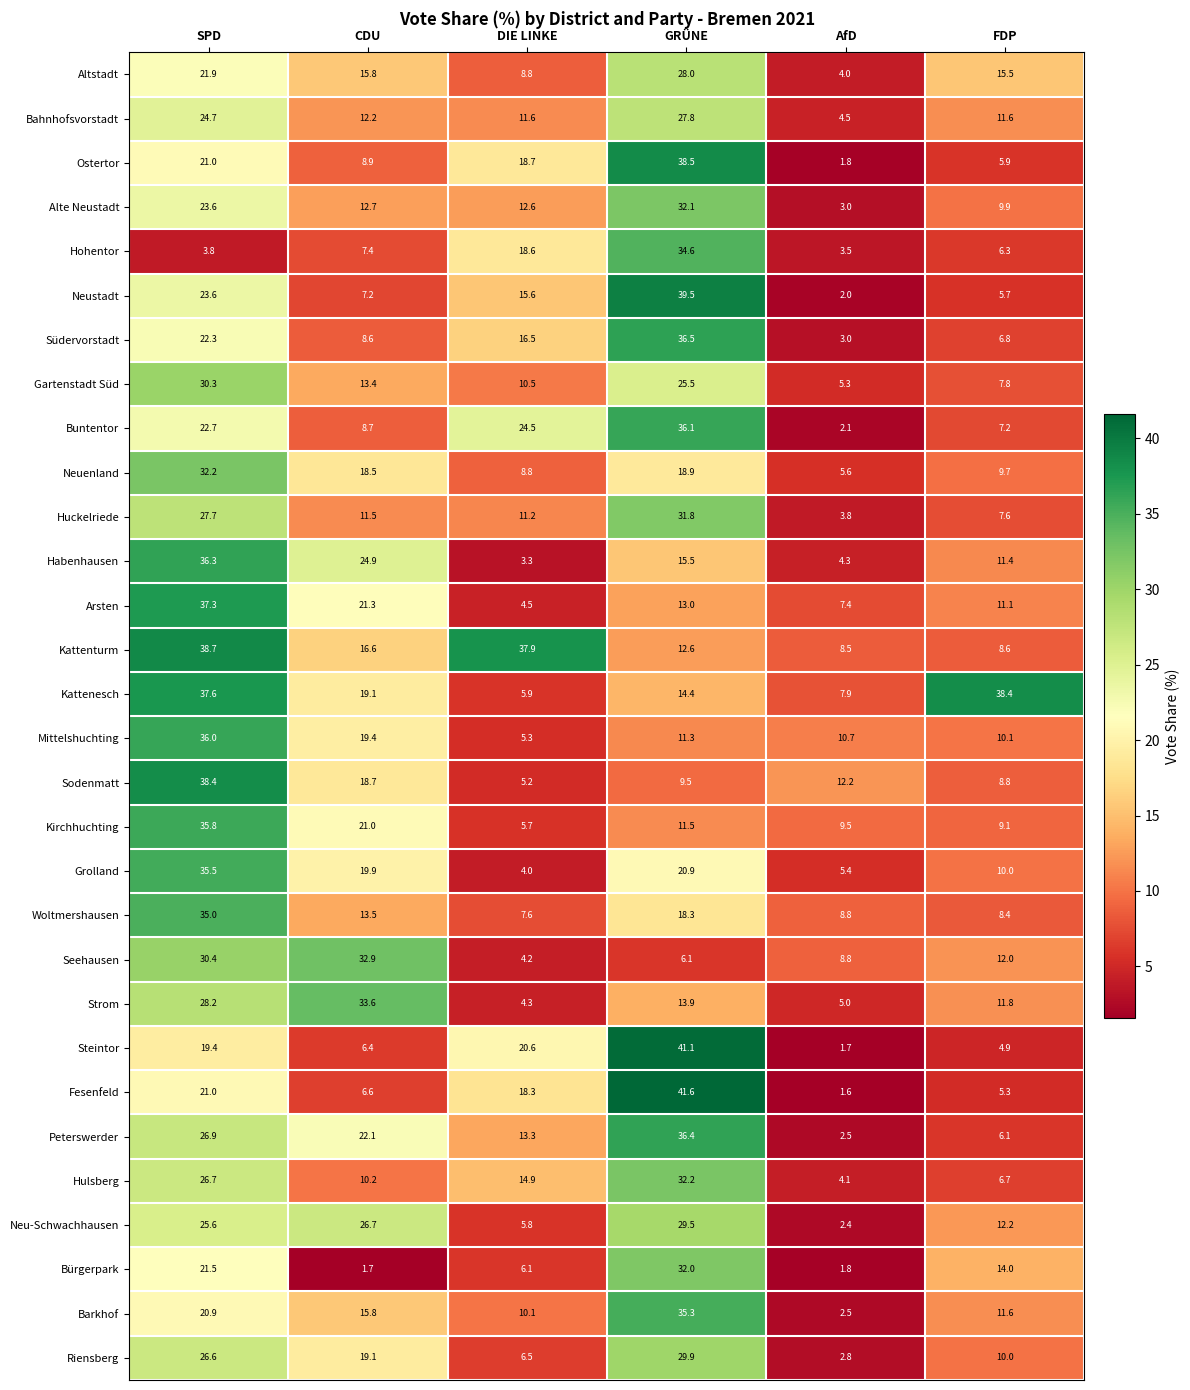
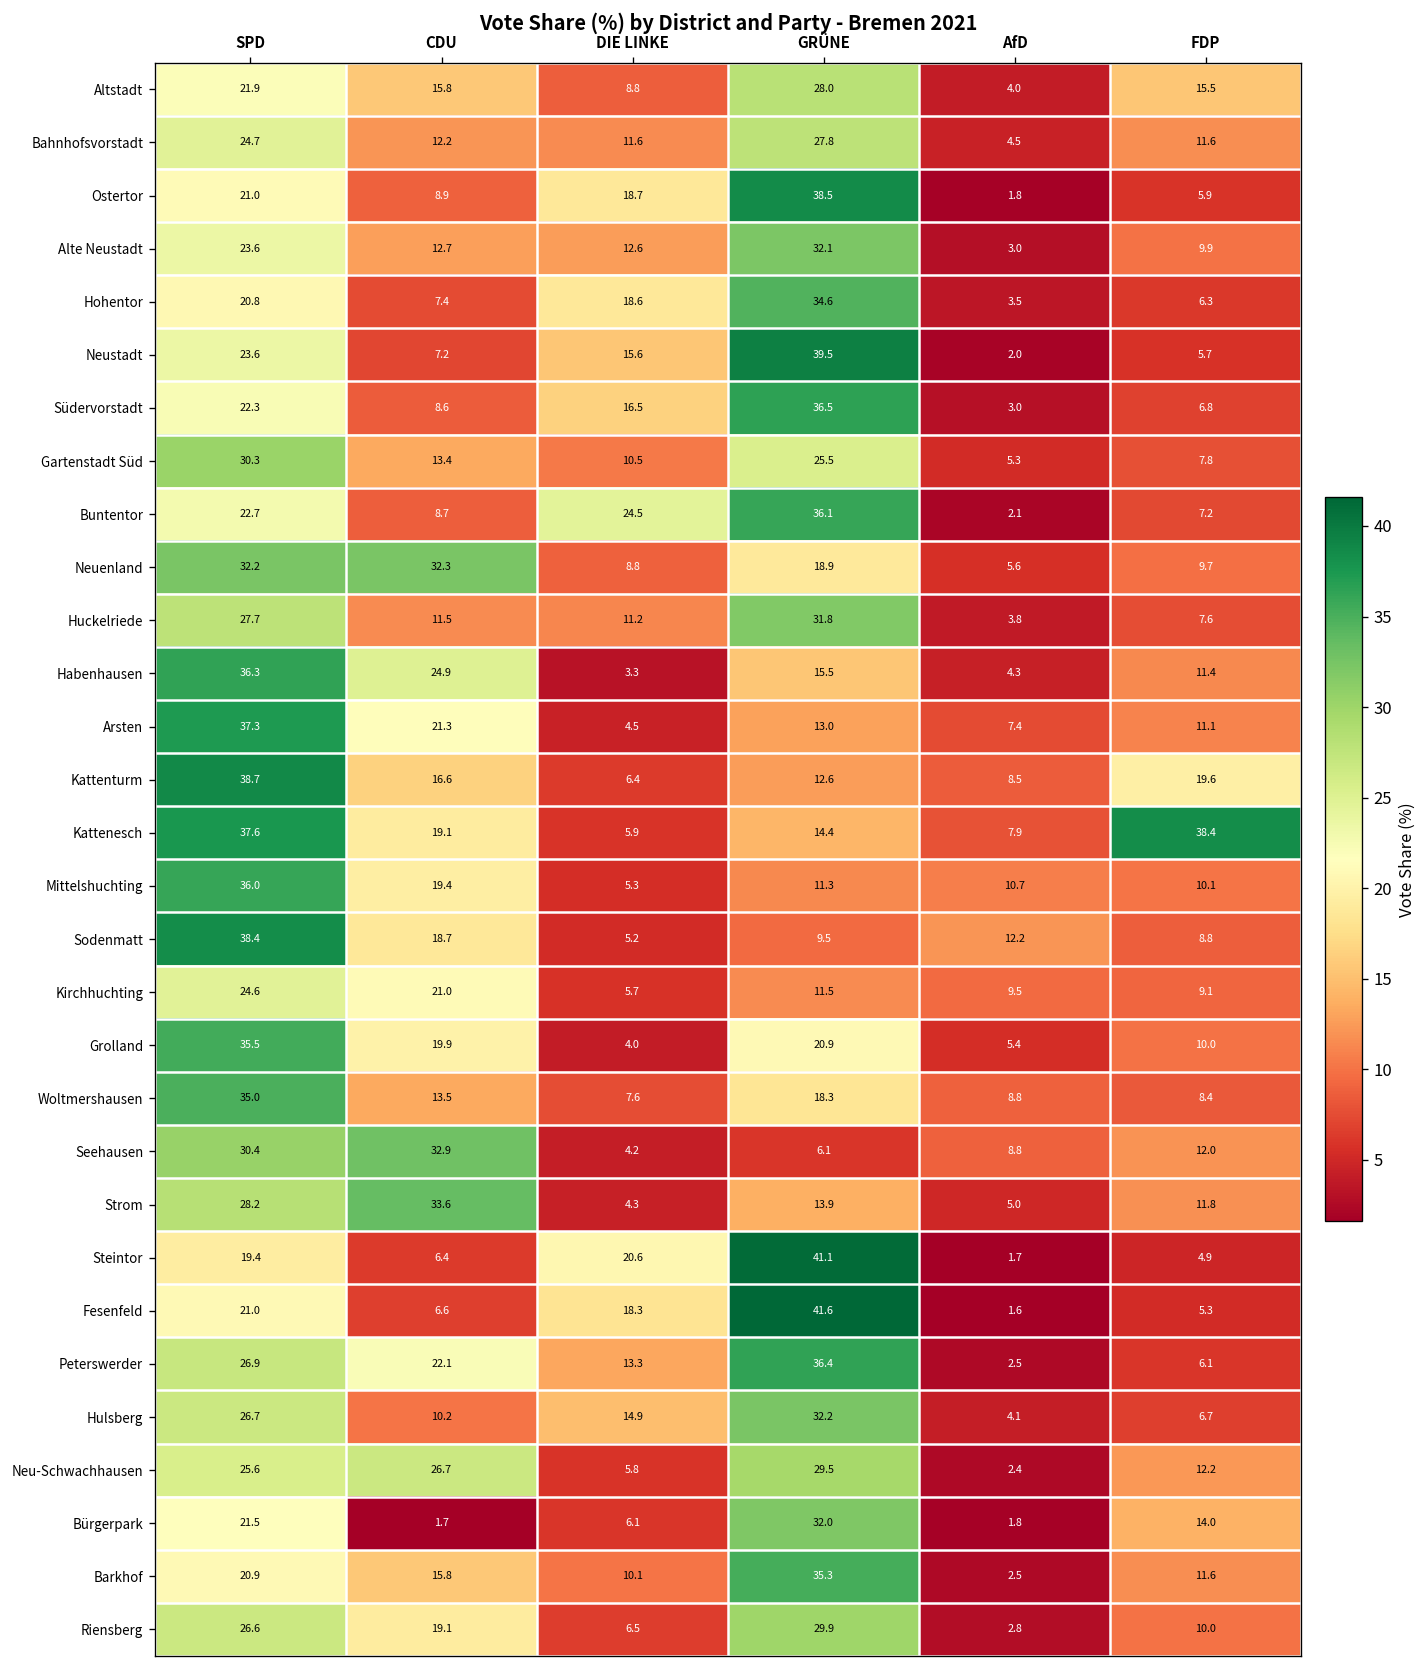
  {
    "Altstadt": {
      "SPD": 21.9,
      "CDU": 15.8,
      "DIE LINKE": 8.8,
      "GRÜNE": 28.0,
      "AfD": 4.0,
      "FDP": 15.5
    },
    "Bahnhofsvorstadt": {
      "SPD": 24.7,
      "CDU": 12.2,
      "DIE LINKE": 11.6,
      "GRÜNE": 27.8,
      "AfD": 4.5,
      "FDP": 11.6
    },
    "Ostertor": {
      "SPD": 21.0,
      "CDU": 8.9,
      "DIE LINKE": 18.7,
      "GRÜNE": 38.5,
      "AfD": 1.8,
      "FDP": 5.9
    },
    "Alte Neustadt": {
      "SPD": 23.6,
      "CDU": 12.7,
      "DIE LINKE": 12.6,
      "GRÜNE": 32.1,
      "AfD": 3.0,
      "FDP": 9.9
    },
    "Hohentor": {
-     "SPD": 3.8,
+     "SPD": 20.8,
      "CDU": 7.4,
      "DIE LINKE": 18.6,
      "GRÜNE": 34.6,
      "AfD": 3.5,
      "FDP": 6.3
    },
    "Neustadt": {
      "SPD": 23.6,
      "CDU": 7.2,
      "DIE LINKE": 15.6,
      "GRÜNE": 39.5,
      "AfD": 2.0,
      "FDP": 5.7
    },
    "Südervorstadt": {
      "SPD": 22.3,
      "CDU": 8.6,
      "DIE LINKE": 16.5,
      "GRÜNE": 36.5,
      "AfD": 3.0,
      "FDP": 6.8
    },
    "Gartenstadt Süd": {
      "SPD": 30.3,
      "CDU": 13.4,
      "DIE LINKE": 10.5,
      "GRÜNE": 25.5,
      "AfD": 5.3,
      "FDP": 7.8
    },
    "Buntentor": {
      "SPD": 22.7,
      "CDU": 8.7,
      "DIE LINKE": 24.5,
      "GRÜNE": 36.1,
      "AfD": 2.1,
      "FDP": 7.2
    },
    "Neuenland": {
      "SPD": 32.2,
-     "CDU": 18.5,
+     "CDU": 32.3,
      "DIE LINKE": 8.8,
      "GRÜNE": 18.9,
      "AfD": 5.6,
      "FDP": 9.7
    },
    "Huckelriede": {
      "SPD": 27.7,
      "CDU": 11.5,
      "DIE LINKE": 11.2,
      "GRÜNE": 31.8,
      "AfD": 3.8,
      "FDP": 7.6
    },
    "Habenhausen": {
      "SPD": 36.3,
      "CDU": 24.9,
      "DIE LINKE": 3.3,
      "GRÜNE": 15.5,
      "AfD": 4.3,
      "FDP": 11.4
    },
    "Arsten": {
      "SPD": 37.3,
      "CDU": 21.3,
      "DIE LINKE": 4.5,
      "GRÜNE": 13.0,
      "AfD": 7.4,
      "FDP": 11.1
    },
    "Kattenturm": {
      "SPD": 38.7,
      "CDU": 16.6,
-     "DIE LINKE": 37.9,
+     "DIE LINKE": 6.4,
      "GRÜNE": 12.6,
      "AfD": 8.5,
-     "FDP": 8.6
+     "FDP": 19.6
    },
    "Kattenesch": {
      "SPD": 37.6,
      "CDU": 19.1,
      "DIE LINKE": 5.9,
      "GRÜNE": 14.4,
      "AfD": 7.9,
      "FDP": 38.4
    },
    "Mittelshuchting": {
      "SPD": 36.0,
      "CDU": 19.4,
      "DIE LINKE": 5.3,
      "GRÜNE": 11.3,
      "AfD": 10.7,
      "FDP": 10.1
    },
    "Sodenmatt": {
      "SPD": 38.4,
      "CDU": 18.7,
      "DIE LINKE": 5.2,
      "GRÜNE": 9.5,
      "AfD": 12.2,
      "FDP": 8.8
    },
    "Kirchhuchting": {
-     "SPD": 35.8,
+     "SPD": 24.6,
      "CDU": 21.0,
      "DIE LINKE": 5.7,
      "GRÜNE": 11.5,
      "AfD": 9.5,
      "FDP": 9.1
    },
    "Grolland": {
      "SPD": 35.5,
      "CDU": 19.9,
      "DIE LINKE": 4.0,
      "GRÜNE": 20.9,
      "AfD": 5.4,
      "FDP": 10.0
    },
    "Woltmershausen": {
      "SPD": 35.0,
      "CDU": 13.5,
      "DIE LINKE": 7.6,
      "GRÜNE": 18.3,
      "AfD": 8.8,
      "FDP": 8.4
    },
    "Seehausen": {
      "SPD": 30.4,
      "CDU": 32.9,
      "DIE LINKE": 4.2,
      "GRÜNE": 6.1,
      "AfD": 8.8,
      "FDP": 12.0
    },
    "Strom": {
      "SPD": 28.2,
      "CDU": 33.6,
      "DIE LINKE": 4.3,
      "GRÜNE": 13.9,
      "AfD": 5.0,
      "FDP": 11.8
    },
    "Steintor": {
      "SPD": 19.4,
      "CDU": 6.4,
      "DIE LINKE": 20.6,
      "GRÜNE": 41.1,
      "AfD": 1.7,
      "FDP": 4.9
    },
    "Fesenfeld": {
      "SPD": 21.0,
      "CDU": 6.6,
      "DIE LINKE": 18.3,
      "GRÜNE": 41.6,
      "AfD": 1.6,
      "FDP": 5.3
    },
    "Peterswerder": {
      "SPD": 26.9,
      "CDU": 22.1,
      "DIE LINKE": 13.3,
      "GRÜNE": 36.4,
      "AfD": 2.5,
      "FDP": 6.1
    },
    "Hulsberg": {
      "SPD": 26.7,
      "CDU": 10.2,
      "DIE LINKE": 14.9,
      "GRÜNE": 32.2,
      "AfD": 4.1,
      "FDP": 6.7
    },
    "Neu-Schwachhausen": {
      "SPD": 25.6,
      "CDU": 26.7,
      "DIE LINKE": 5.8,
      "GRÜNE": 29.5,
      "AfD": 2.4,
      "FDP": 12.2
    },
    "Bürgerpark": {
      "SPD": 21.5,
      "CDU": 1.7,
      "DIE LINKE": 6.1,
      "GRÜNE": 32.0,
      "AfD": 1.8,
      "FDP": 14.0
    },
    "Barkhof": {
      "SPD": 20.9,
      "CDU": 15.8,
      "DIE LINKE": 10.1,
      "GRÜNE": 35.3,
      "AfD": 2.5,
      "FDP": 11.6
    },
    "Riensberg": {
      "SPD": 26.6,
      "CDU": 19.1,
      "DIE LINKE": 6.5,
      "GRÜNE": 29.9,
      "AfD": 2.8,
      "FDP": 10.0
    }
  }
